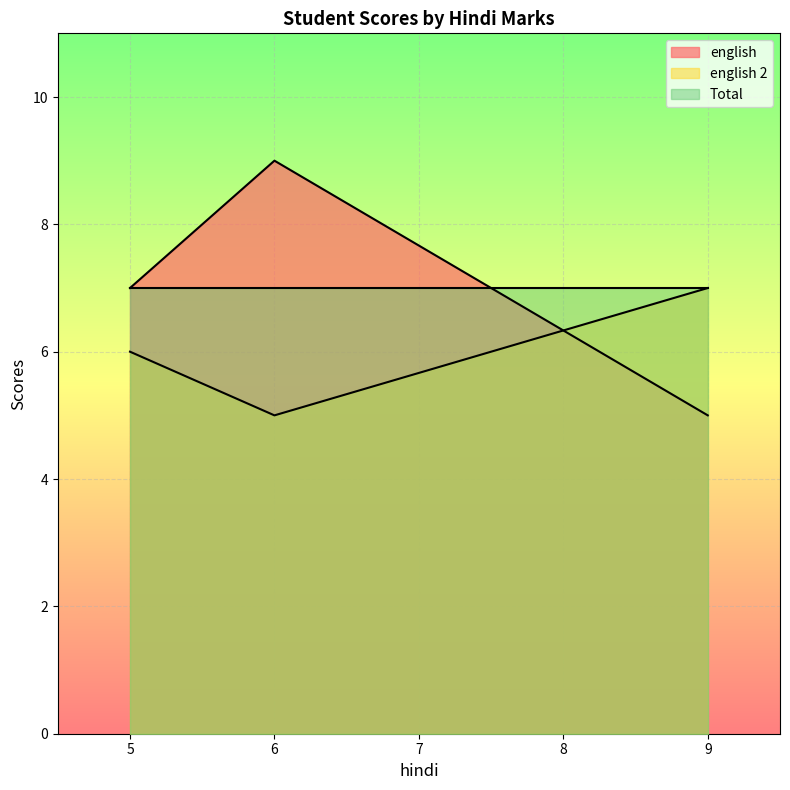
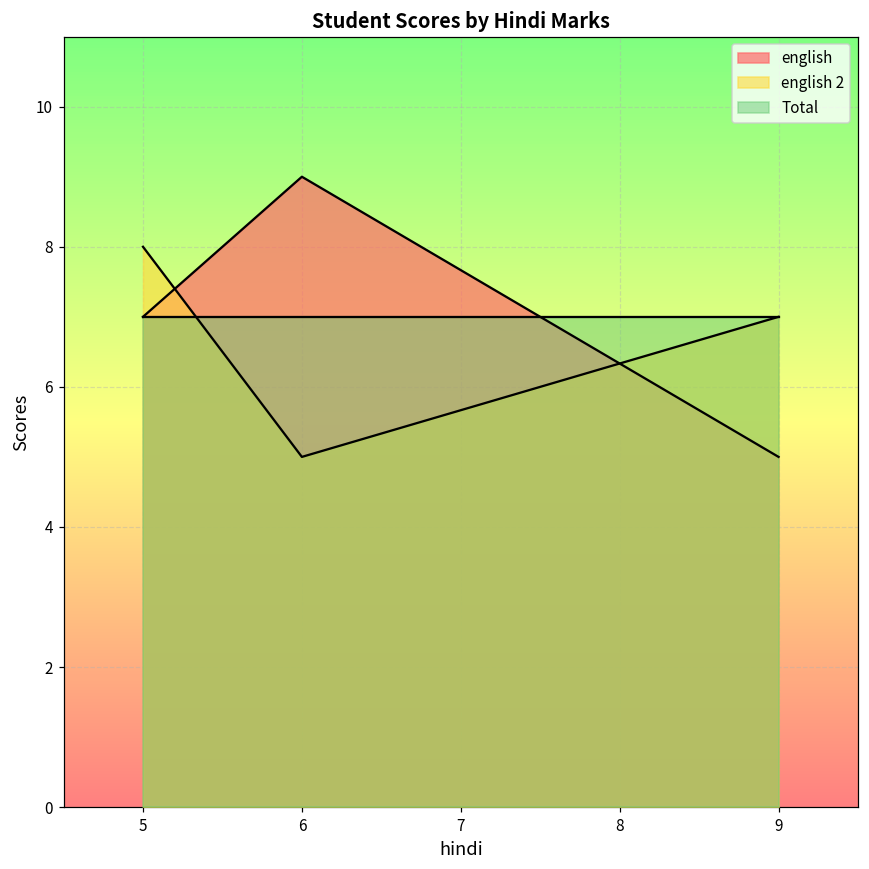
  {
    "english": {
      "6": 9,
      "9": 5
    },
    "english 2": {
-     "5": 6,
+     "5": 8,
      "6": 5
    },
    "Total": {
      "6": 7
    }
  }
